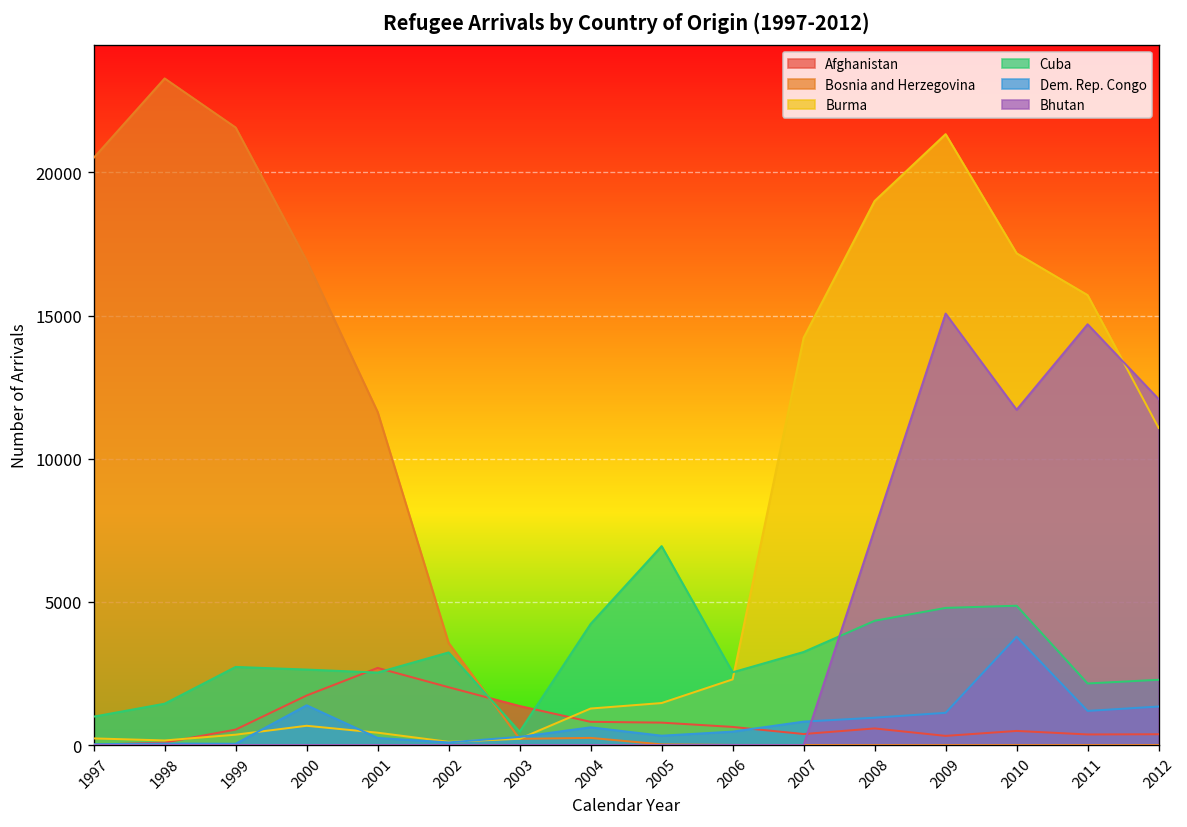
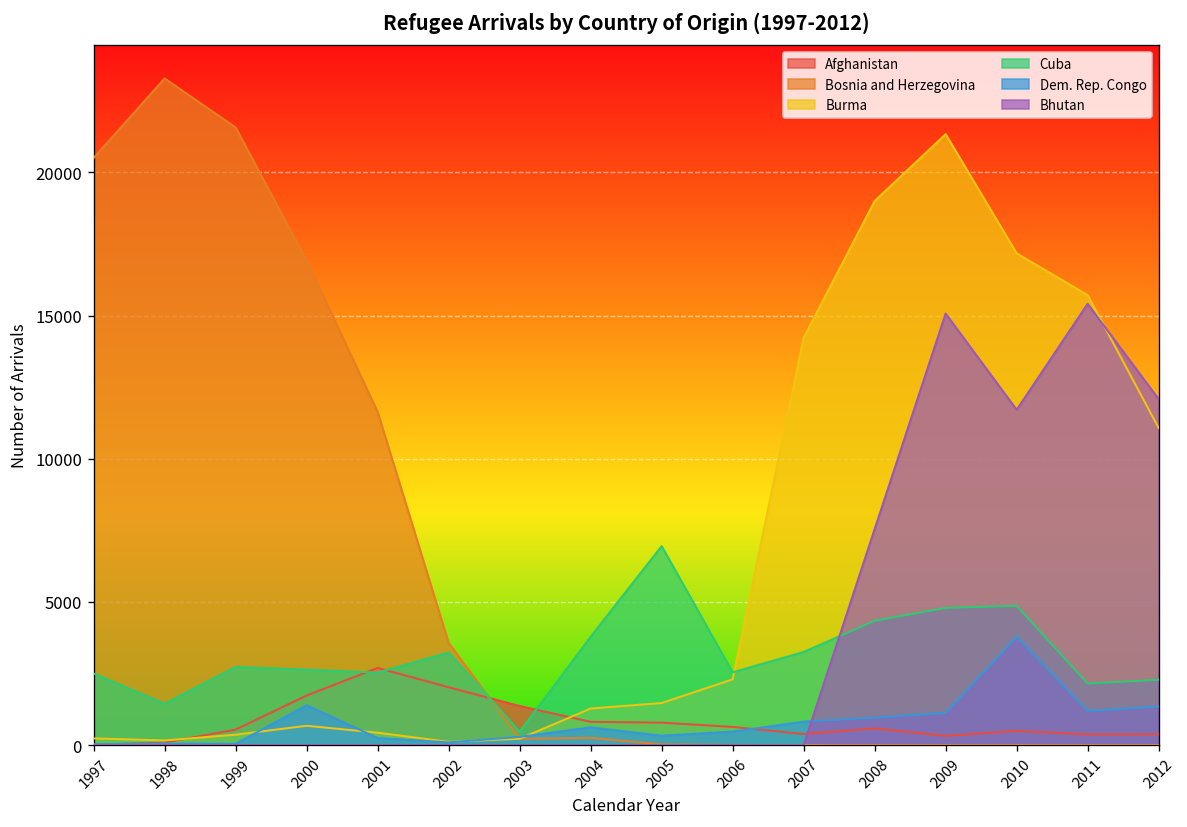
  {
    "Burma": {
      "1997": 200,
      "1999": 400,
      "2000": 700,
      "2001": 400,
      "2004": 1300,
      "2005": 1500,
      "2006": 2300,
      "2007": 14200,
      "2008": 19000,
      "2009": 21300,
      "2010": 17200,
      "2011": 15700,
      "2012": 11100
    },
    "Cuba": {
-     "1997": 1000,
+     "1997": 2500,
      "1998": 1400,
      "1999": 2700,
      "2000": 2600,
      "2001": 2500,
      "2002": 3200,
      "2003": 500,
-     "2004": 4200,
+     "2004": 3800,
      "2005": 6900,
      "2006": 2500,
      "2007": 3300,
      "2008": 4300,
      "2009": 4800,
      "2010": 4900,
      "2011": 2200,
      "2012": 2300
    },
    "Dem. Rep. Congo": {
      "2000": 1400,
      "2001": 200,
      "2004": 600,
      "2005": 300,
      "2006": 500,
      "2007": 800,
      "2008": 1000,
      "2009": 1100,
      "2010": 3800,
      "2011": 1200,
      "2012": 1300
    },
    "Bhutan": {
      "2000": 0,
      "2001": 0,
      "2003": 0,
      "2004": 0,
      "2008": 7500,
      "2009": 15100,
      "2010": 11700,
-     "2011": 14700,
+     "2011": 15400,
      "2012": 12100
    }
  }
